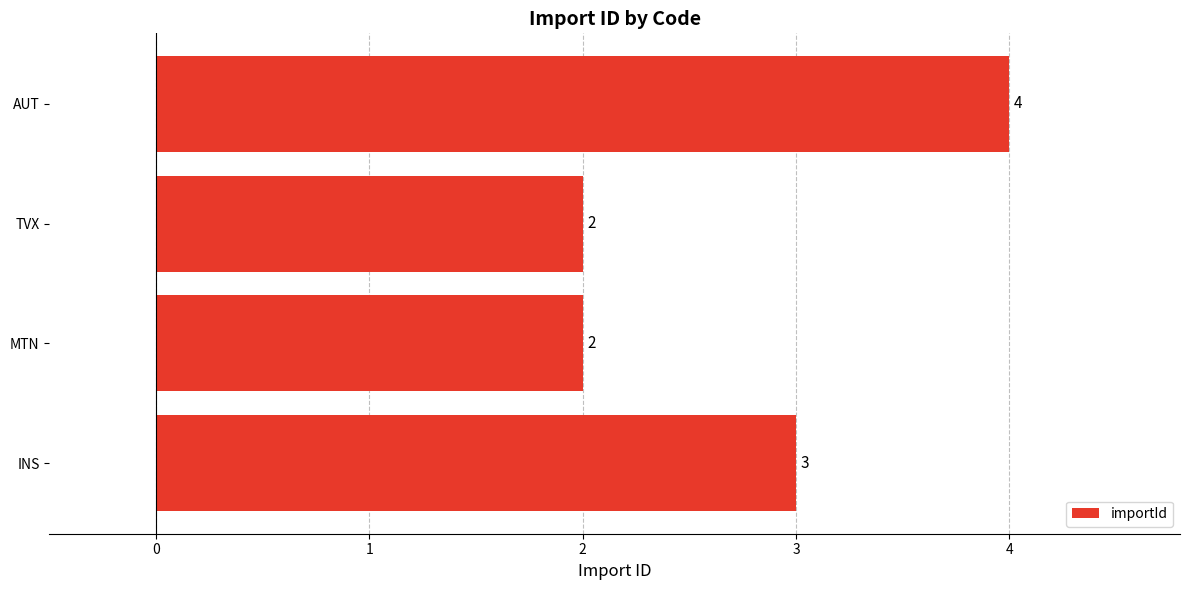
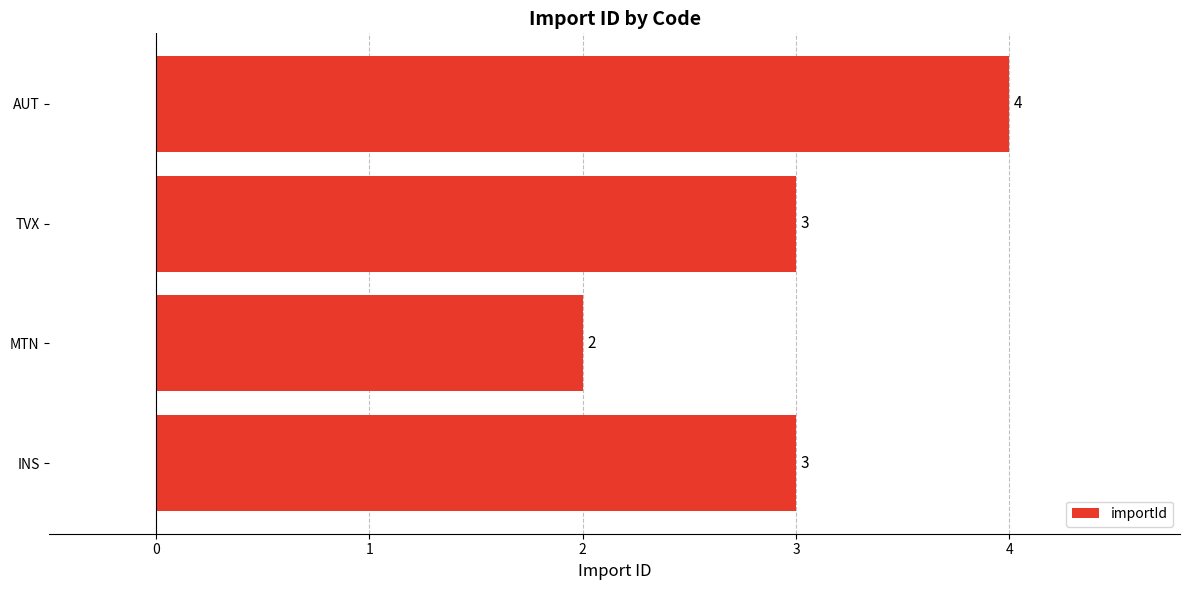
  {
    "AUT": 4,
-   "TVX": 2,
+   "TVX": 3,
    "MTN": 2,
    "INS": 3
  }
